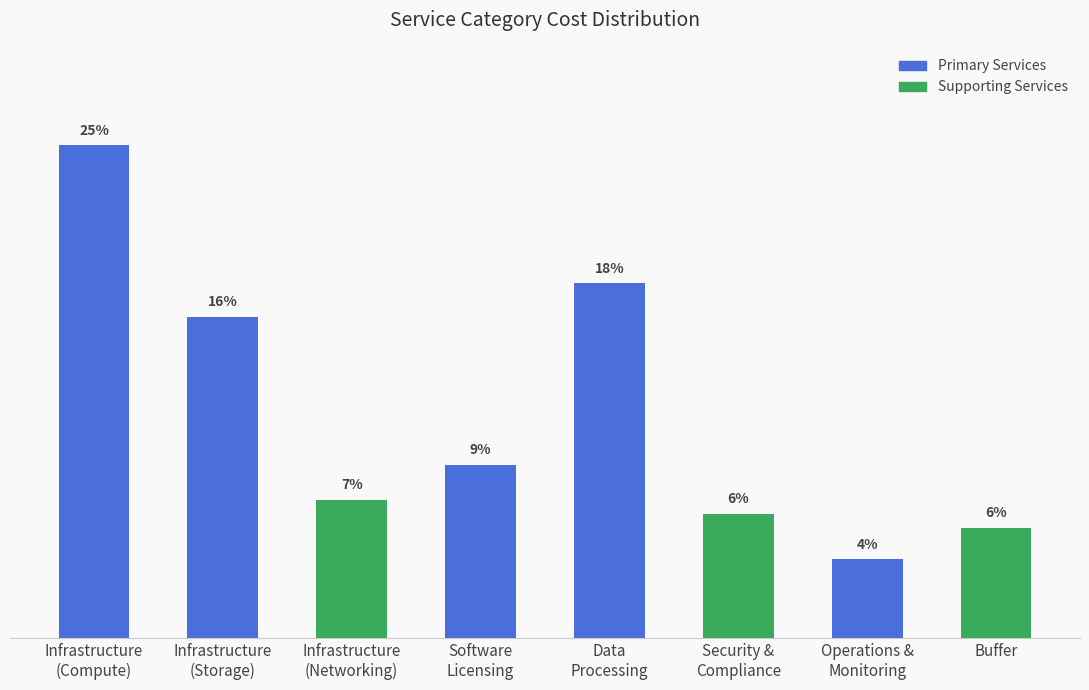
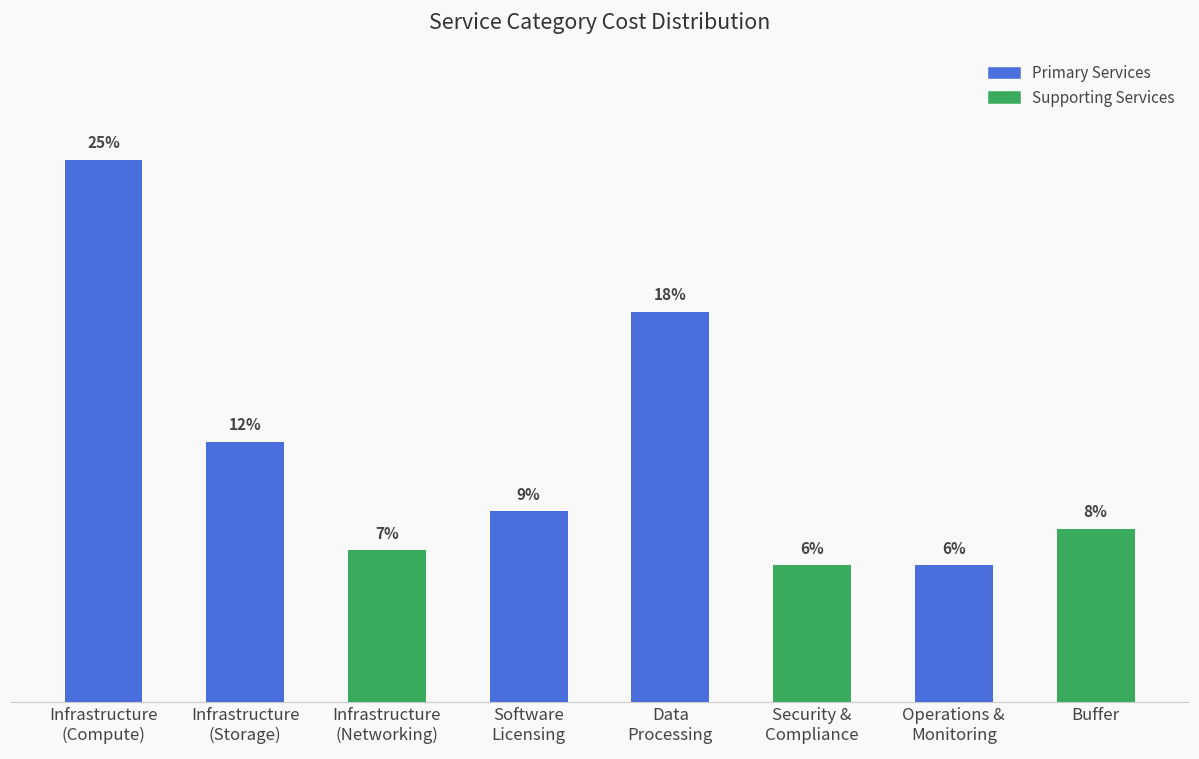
  {
    "Infrastructure (Compute)": "25%",
-   "Infrastructure (Storage)": "16%",
+   "Infrastructure (Storage)": "12%",
    "Infrastructure (Networking)": "7%",
    "Software Licensing": "9%",
    "Data Processing": "18%",
    "Security & Compliance": "6%",
-   "Operations & Monitoring": "4%",
-   "Buffer": "6%"
+   "Operations & Monitoring": "6%",
+   "Buffer": "8%"
  }
